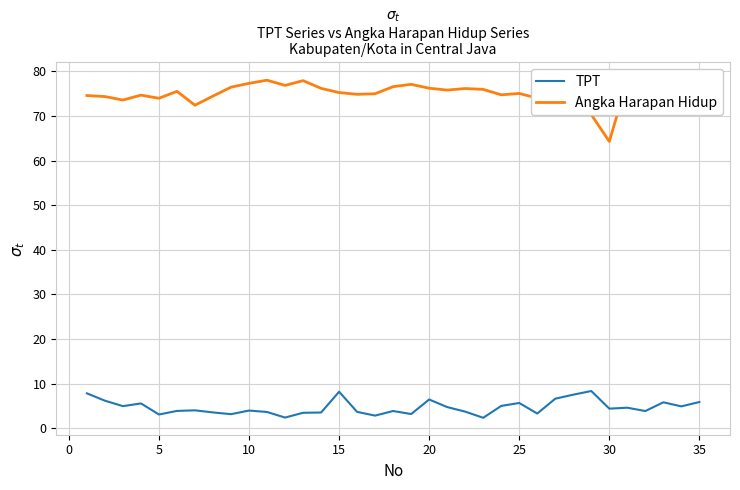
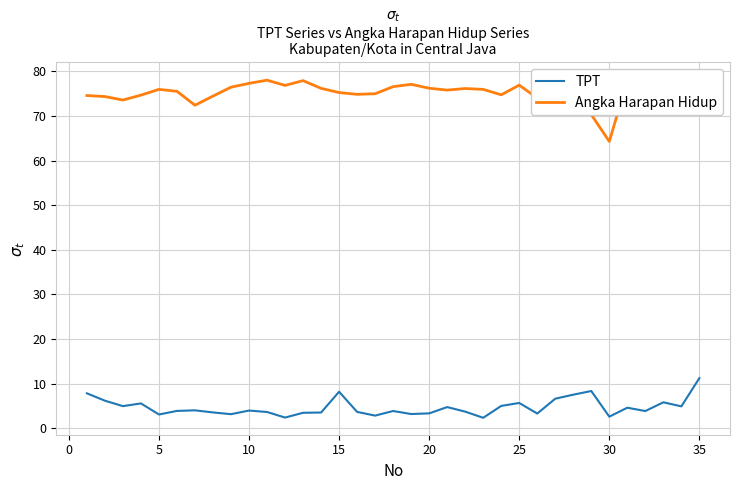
  {
    "TPT": {
      "5": 3,
      "10": 4,
      "15": 8,
-     "20": 6,
+     "20": 3,
      "25": 6,
-     "30": 4,
-     "35": 6
+     "30": 3,
+     "35": 11
    },
    "Angka Harapan Hidup": {
-     "5": 74,
+     "5": 76,
      "10": 77,
      "15": 75,
      "20": 76,
-     "25": 75,
+     "25": 77,
      "30": 64
    }
  }
